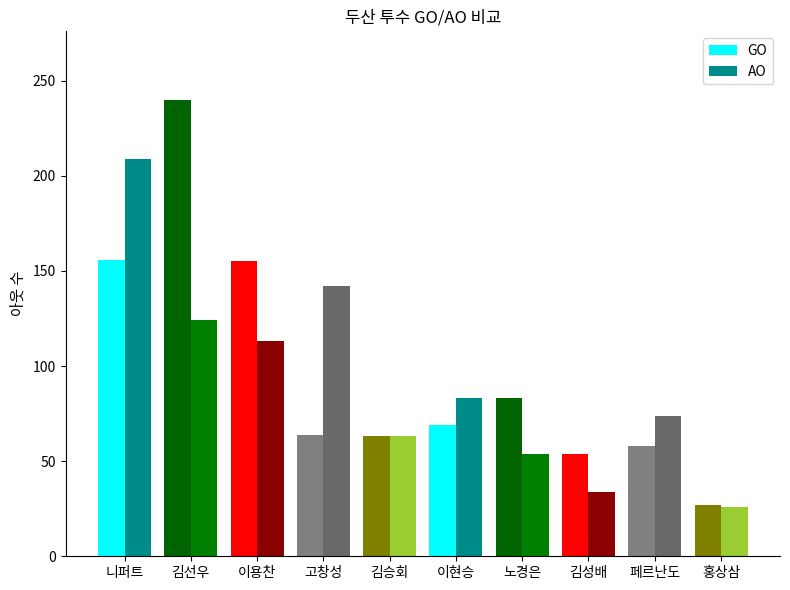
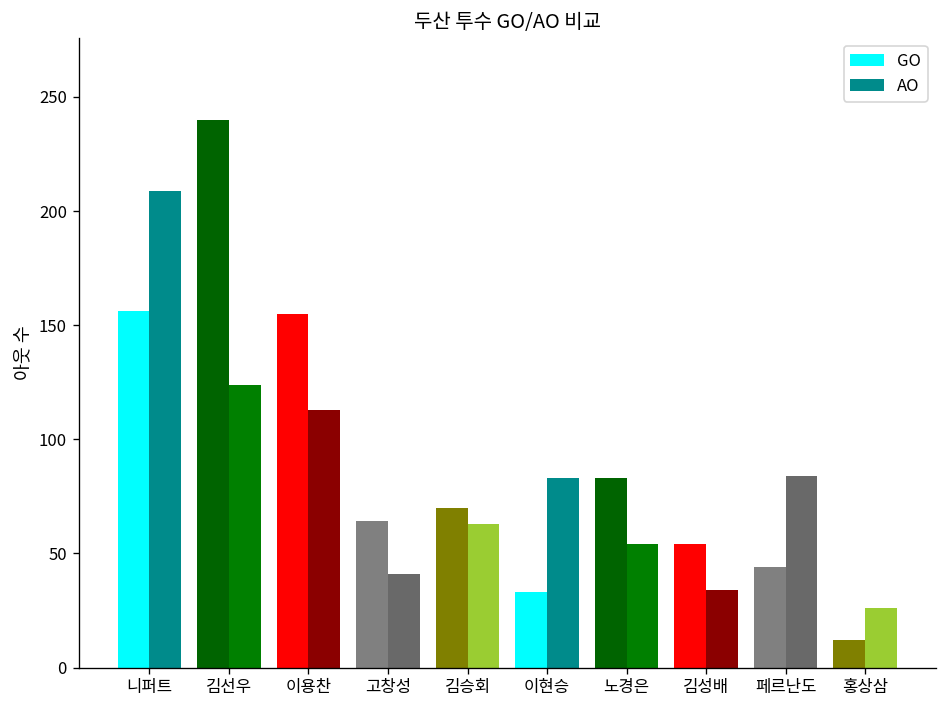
  {
    "GO": {
      "니퍼트": 156,
      "김선우": 240,
      "이용찬": 155,
      "고창성": 64,
-     "김승회": 63,
-     "이현승": 69,
+     "김승회": 70,
+     "이현승": 33,
      "노경은": 83,
      "김성배": 54,
-     "페르난도": 58,
-     "홍상삼": 27
+     "페르난도": 44,
+     "홍상삼": 12
    },
    "AO": {
      "니퍼트": 209,
      "김선우": 124,
      "이용찬": 113,
-     "고창성": 142,
+     "고창성": 41,
      "김승회": 63,
      "이현승": 83,
      "노경은": 54,
      "김성배": 34,
-     "페르난도": 74,
+     "페르난도": 84,
      "홍상삼": 26
    }
  }
